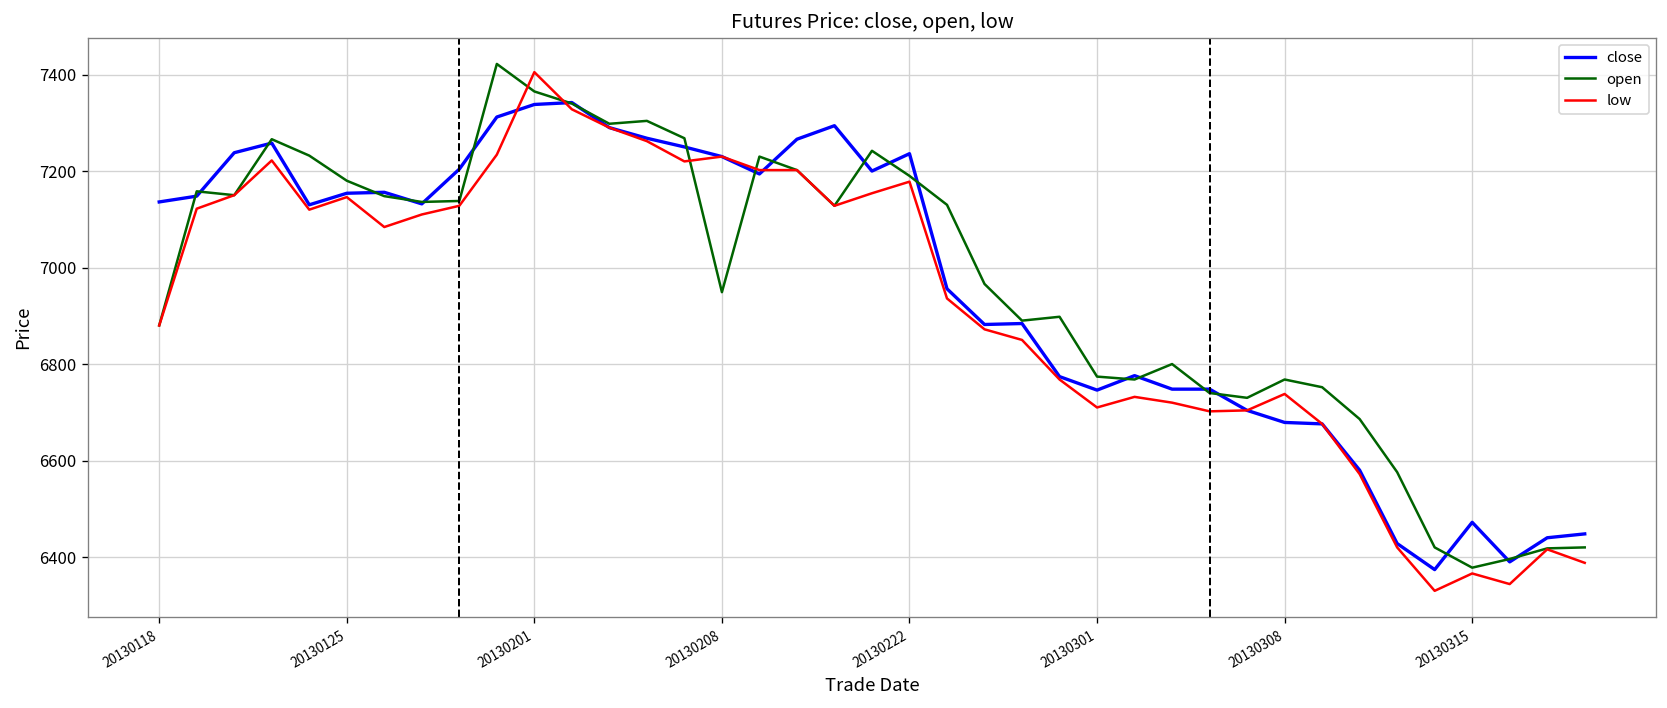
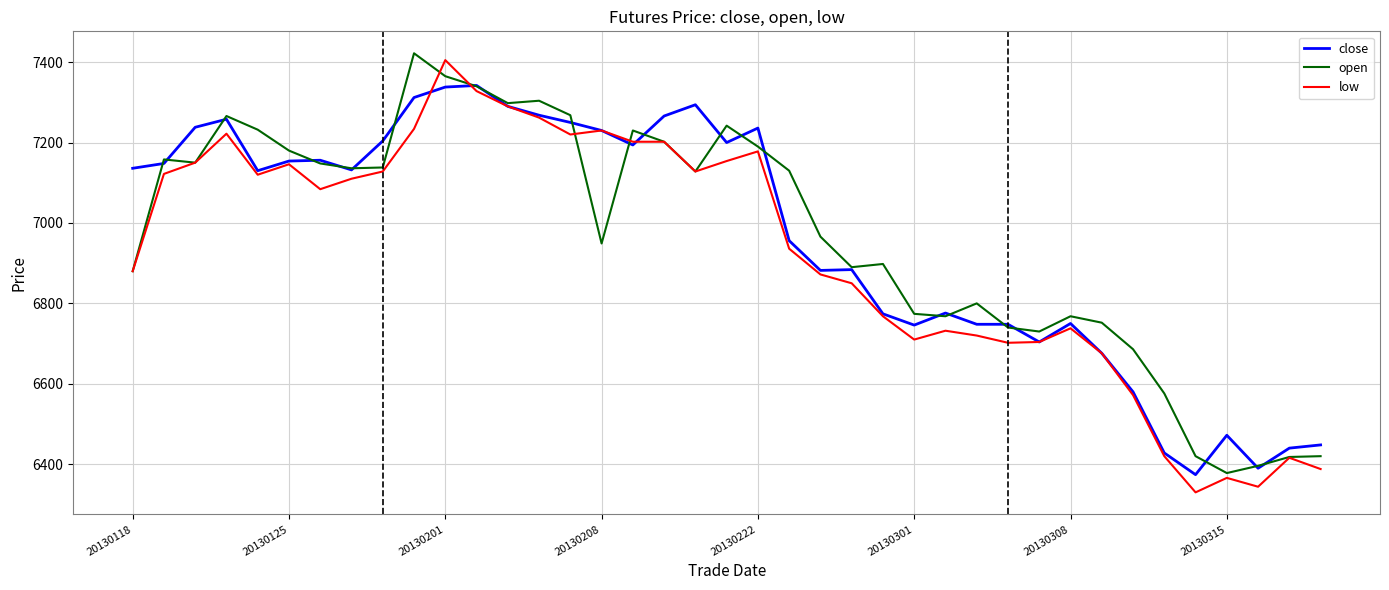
  {
    "close": {
      "20130118": 7140,
      "20130125": 7150,
      "20130201": 7340,
      "20130222": 7240,
      "20130301": 6750,
-     "20130308": 6680,
+     "20130308": 6750,
      "20130315": 6470
    },
    "open": {
      "20130125": 7180,
      "20130201": 7370,
      "20130208": 6950,
      "20130222": 7190,
      "20130301": 6770,
      "20130308": 6770,
      "20130315": 6380
    },
    "low": {
      "20130125": 7150,
      "20130201": 7410,
      "20130222": 7180,
      "20130301": 6710,
      "20130308": 6740,
      "20130315": 6370
    }
  }
